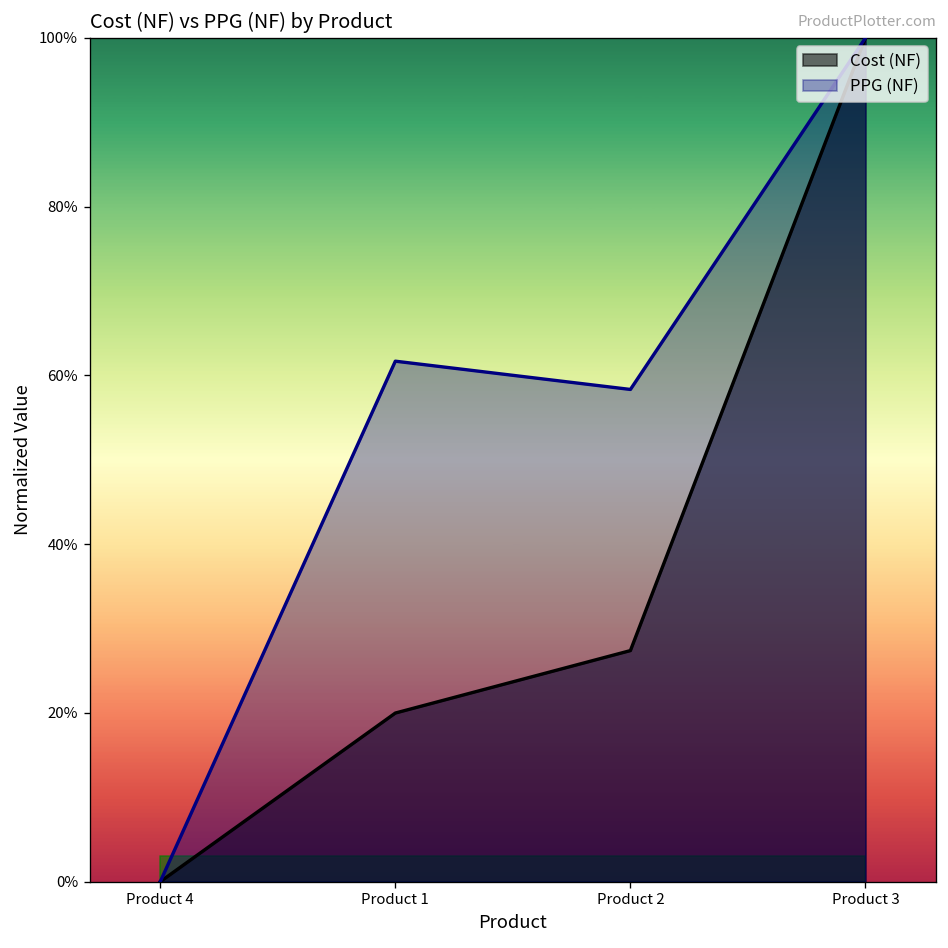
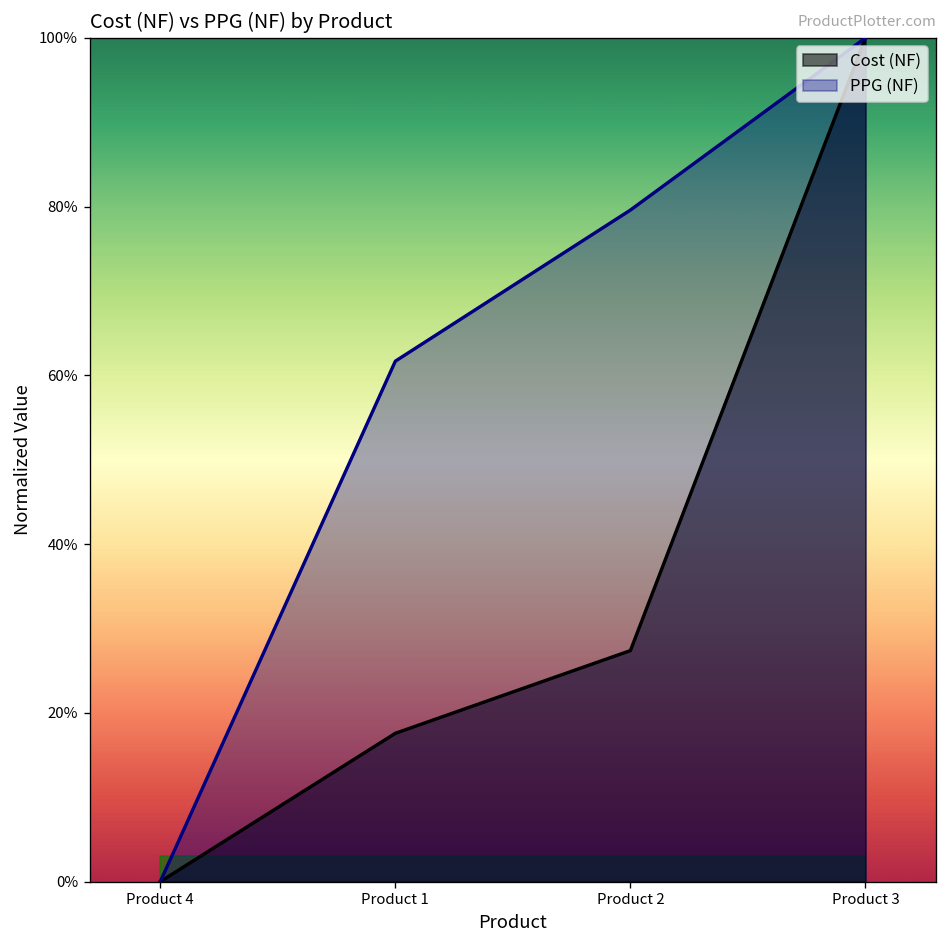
  {
    "Cost (NF)": {
-     "Product 1": "20%",
+     "Product 1": "18%",
      "Product 2": "27%"
    },
    "PPG (NF)": {
      "Product 1": "62%",
-     "Product 2": "58%"
+     "Product 2": "80%"
    }
  }
